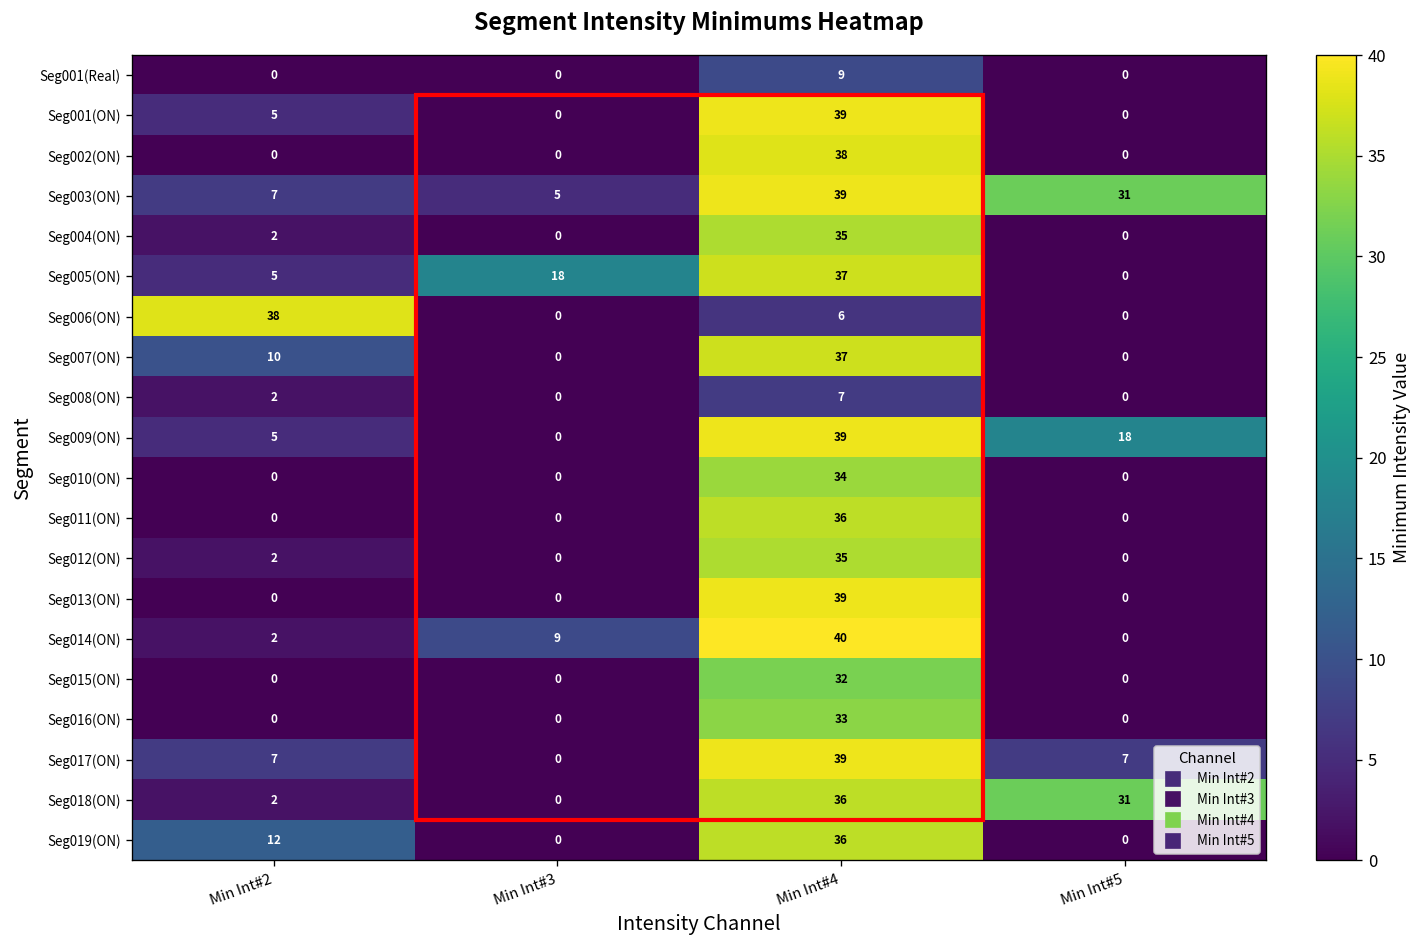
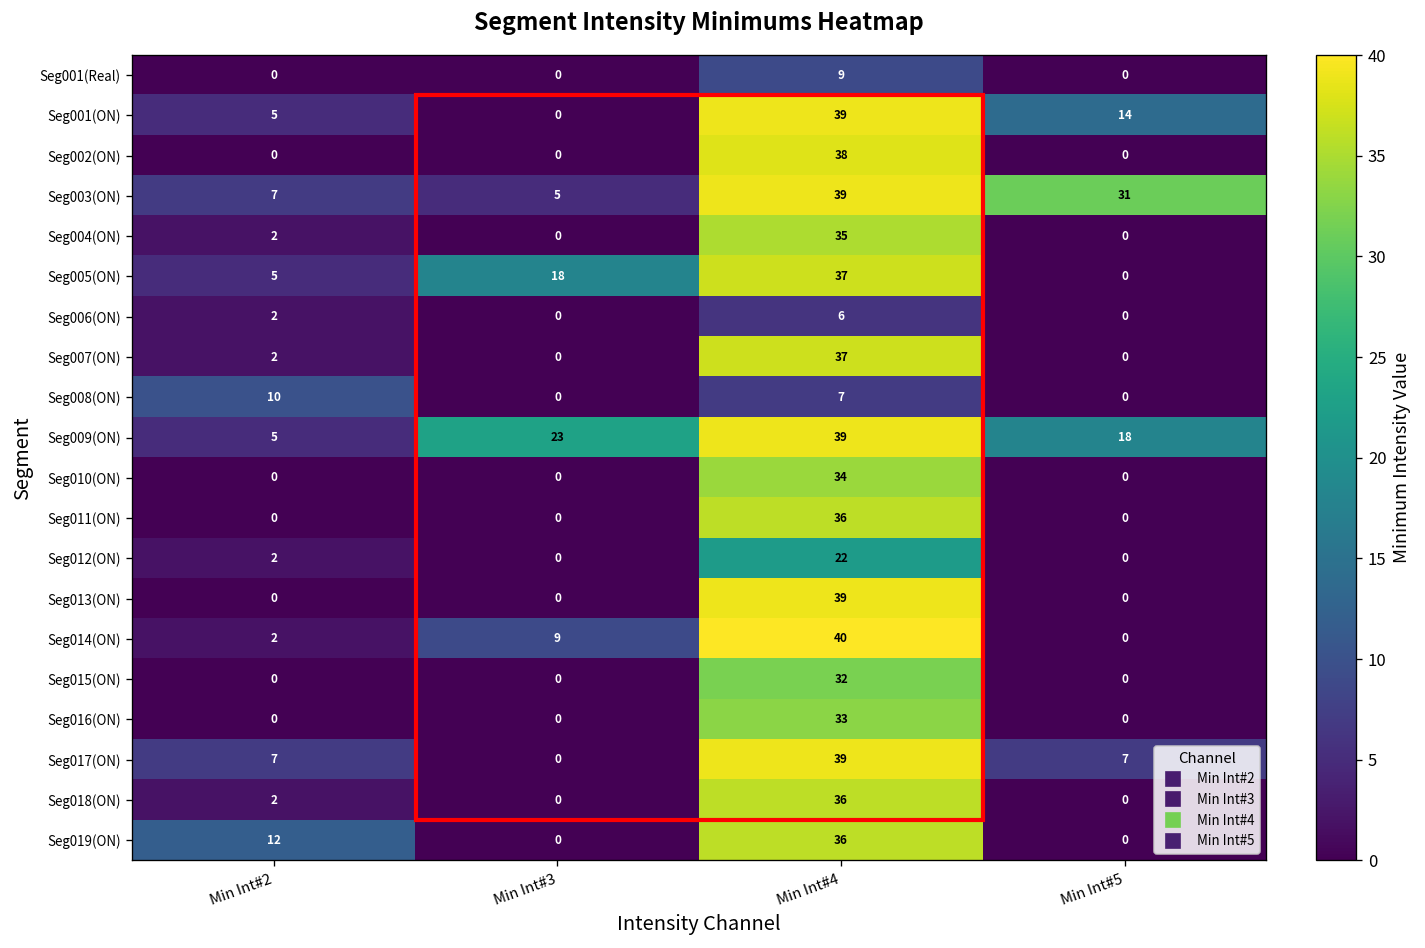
  {
    "Seg001(Real)": {
      "Min Int#2": 0,
      "Min Int#3": 0,
      "Min Int#4": 9,
      "Min Int#5": 0
    },
    "Seg001(ON)": {
      "Min Int#2": 5,
      "Min Int#3": 0,
      "Min Int#4": 39,
-     "Min Int#5": 0
+     "Min Int#5": 14
    },
    "Seg002(ON)": {
      "Min Int#2": 0,
      "Min Int#3": 0,
      "Min Int#4": 38,
      "Min Int#5": 0
    },
    "Seg003(ON)": {
      "Min Int#2": 7,
      "Min Int#3": 5,
      "Min Int#4": 39,
      "Min Int#5": 31
    },
    "Seg004(ON)": {
      "Min Int#2": 2,
      "Min Int#3": 0,
      "Min Int#4": 35,
      "Min Int#5": 0
    },
    "Seg005(ON)": {
      "Min Int#2": 5,
      "Min Int#3": 18,
      "Min Int#4": 37,
      "Min Int#5": 0
    },
    "Seg006(ON)": {
-     "Min Int#2": 38,
+     "Min Int#2": 2,
      "Min Int#3": 0,
      "Min Int#4": 6,
      "Min Int#5": 0
    },
    "Seg007(ON)": {
-     "Min Int#2": 10,
+     "Min Int#2": 2,
      "Min Int#3": 0,
      "Min Int#4": 37,
      "Min Int#5": 0
    },
    "Seg008(ON)": {
-     "Min Int#2": 2,
+     "Min Int#2": 10,
      "Min Int#3": 0,
      "Min Int#4": 7,
      "Min Int#5": 0
    },
    "Seg009(ON)": {
      "Min Int#2": 5,
-     "Min Int#3": 0,
+     "Min Int#3": 23,
      "Min Int#4": 39,
      "Min Int#5": 18
    },
    "Seg010(ON)": {
      "Min Int#2": 0,
      "Min Int#3": 0,
      "Min Int#4": 34,
      "Min Int#5": 0
    },
    "Seg011(ON)": {
      "Min Int#2": 0,
      "Min Int#3": 0,
      "Min Int#4": 36,
      "Min Int#5": 0
    },
    "Seg012(ON)": {
      "Min Int#2": 2,
      "Min Int#3": 0,
-     "Min Int#4": 35,
+     "Min Int#4": 22,
      "Min Int#5": 0
    },
    "Seg013(ON)": {
      "Min Int#2": 0,
      "Min Int#3": 0,
      "Min Int#4": 39,
      "Min Int#5": 0
    },
    "Seg014(ON)": {
      "Min Int#2": 2,
      "Min Int#3": 9,
      "Min Int#4": 40,
      "Min Int#5": 0
    },
    "Seg015(ON)": {
      "Min Int#2": 0,
      "Min Int#3": 0,
      "Min Int#4": 32,
      "Min Int#5": 0
    },
    "Seg016(ON)": {
      "Min Int#2": 0,
      "Min Int#3": 0,
      "Min Int#4": 33,
      "Min Int#5": 0
    },
    "Seg017(ON)": {
      "Min Int#2": 7,
      "Min Int#3": 0,
      "Min Int#4": 39,
      "Min Int#5": 7
    },
    "Seg018(ON)": {
      "Min Int#2": 2,
      "Min Int#3": 0,
      "Min Int#4": 36,
-     "Min Int#5": 31
+     "Min Int#5": 0
    },
    "Seg019(ON)": {
      "Min Int#2": 12,
      "Min Int#3": 0,
      "Min Int#4": 36,
      "Min Int#5": 0
    }
  }
